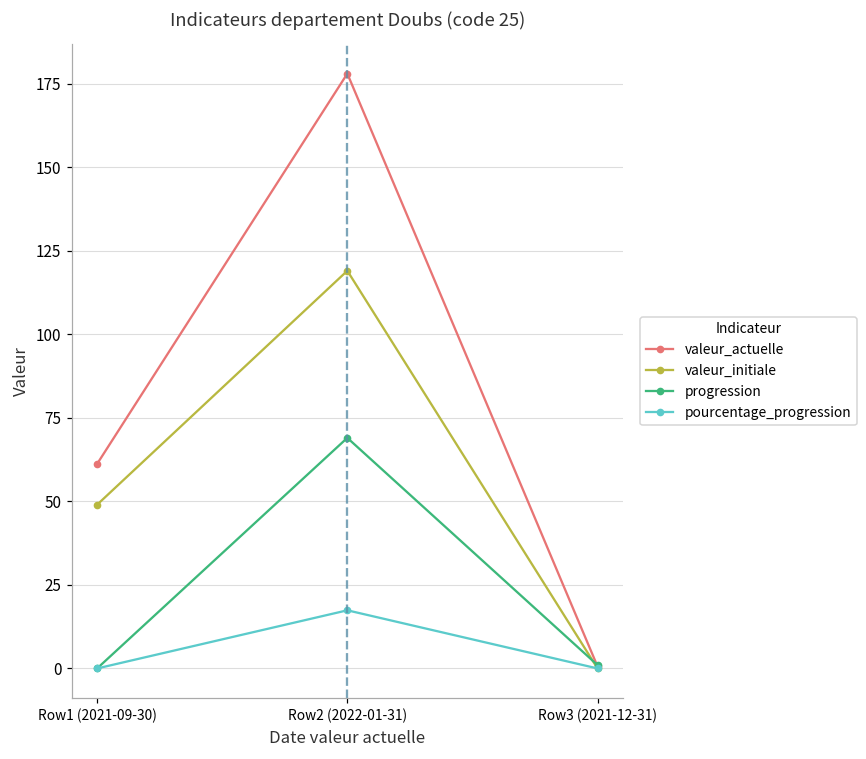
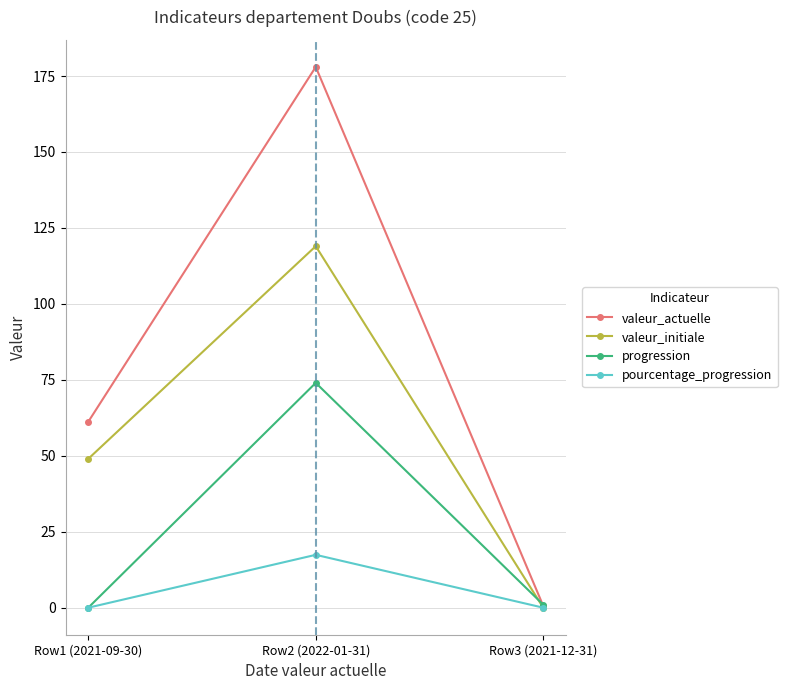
  {
    "valeur_actuelle": {
      "Row1 (2021-09-30)": 61,
      "Row2 (2022-01-31)": 178
    },
    "valeur_initiale": {
      "Row1 (2021-09-30)": 49,
      "Row2 (2022-01-31)": 119
    },
    "progression": {
-     "Row2 (2022-01-31)": 69
+     "Row2 (2022-01-31)": 74
    },
    "pourcentage_progression": {
      "Row2 (2022-01-31)": 17
    }
  }
